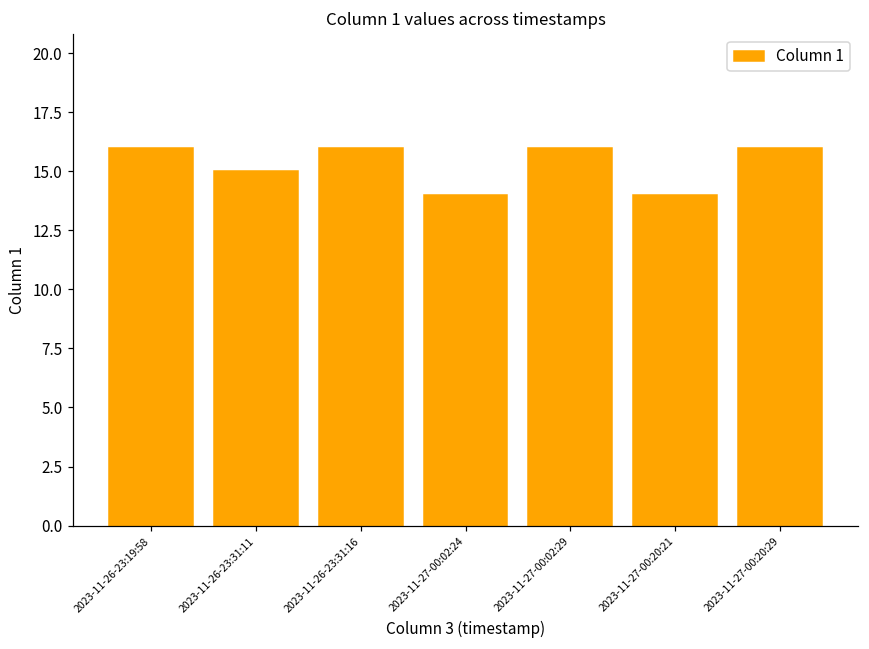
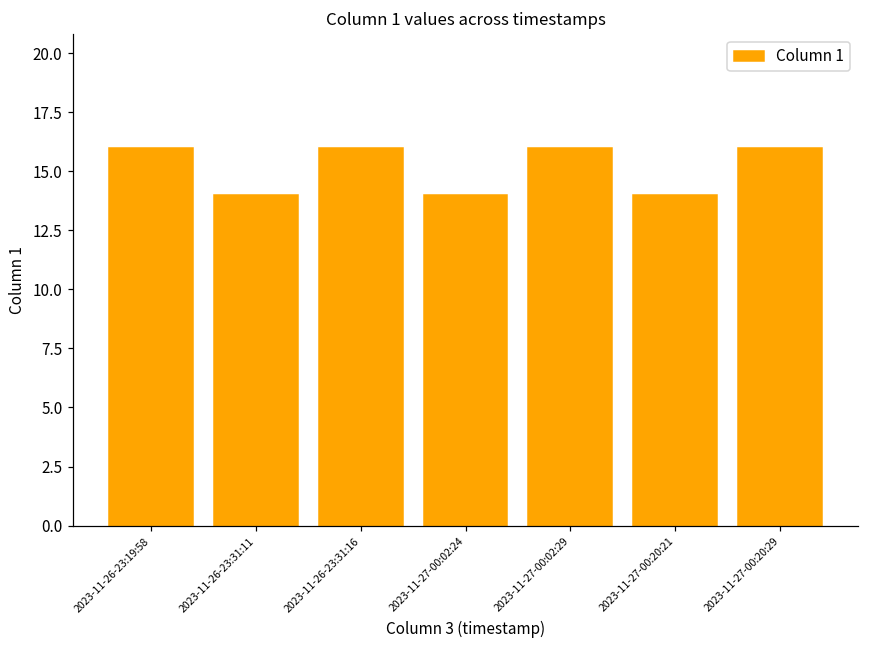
  {
    "2023-11-26-23:19:58": 16,
-   "2023-11-26-23:31:11": 15,
+   "2023-11-26-23:31:11": 14,
    "2023-11-26-23:31:16": 16,
    "2023-11-27-00:02:24": 14,
    "2023-11-27-00:02:29": 16,
    "2023-11-27-00:20:21": 14,
    "2023-11-27-00:20:29": 16
  }
